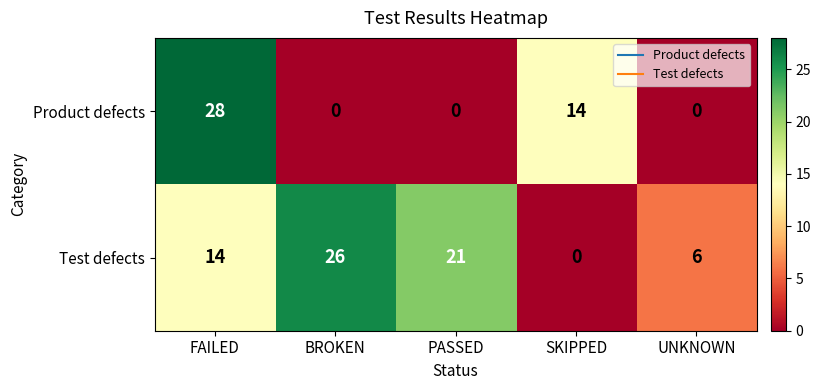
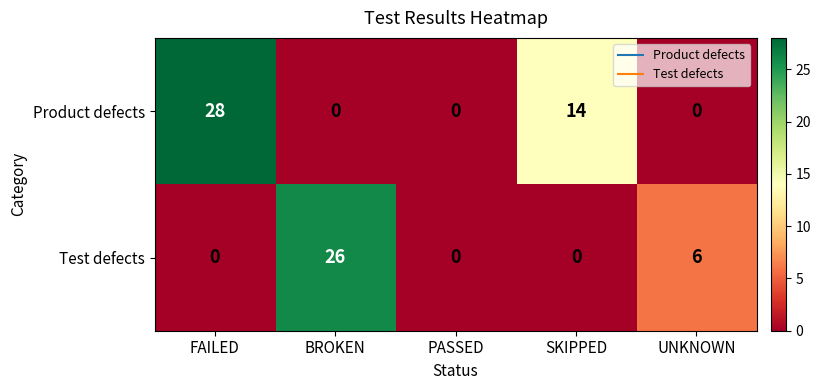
  {
    "Product defects": {
      "FAILED": 28,
      "BROKEN": 0,
      "PASSED": 0,
      "SKIPPED": 14,
      "UNKNOWN": 0
    },
    "Test defects": {
-     "FAILED": 14,
+     "FAILED": 0,
      "BROKEN": 26,
-     "PASSED": 21,
+     "PASSED": 0,
      "SKIPPED": 0,
      "UNKNOWN": 6
    }
  }
